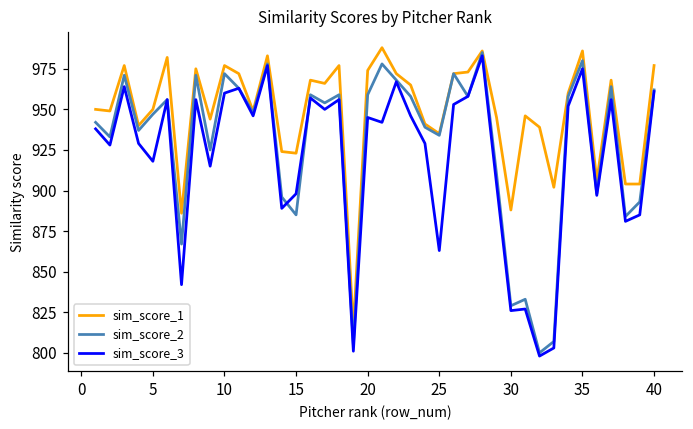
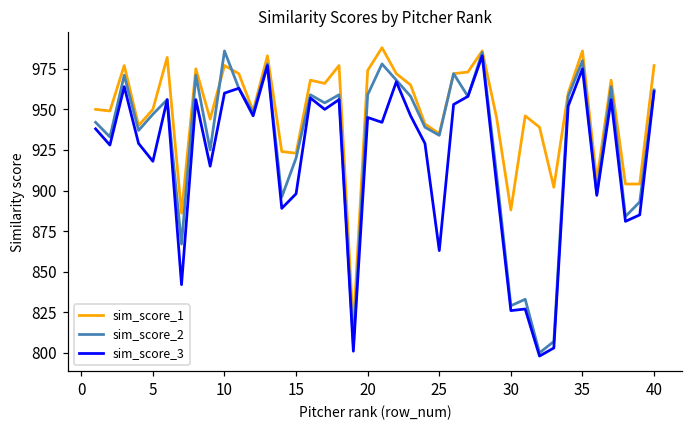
  {
    "sim_score_1": {
      "5": 950,
      "10": 977,
      "15": 923,
      "20": 974,
      "30": 888,
      "35": 986,
      "40": 977
    },
    "sim_score_2": {
      "5": 947,
-     "10": 972,
-     "15": 885,
+     "10": 986,
+     "15": 920,
      "20": 959,
      "30": 829,
      "35": 980
    },
    "sim_score_3": {
      "5": 918,
      "10": 960,
      "15": 898,
      "20": 945,
      "25": 863,
      "30": 826,
      "35": 975
    }
  }
